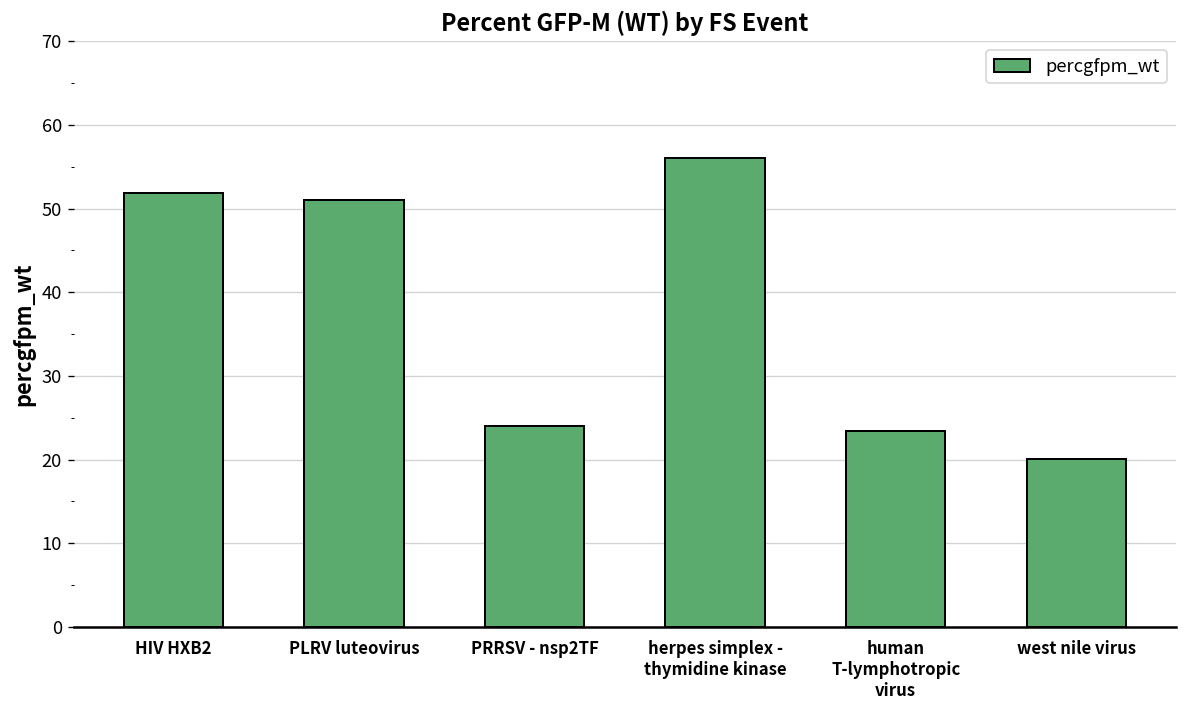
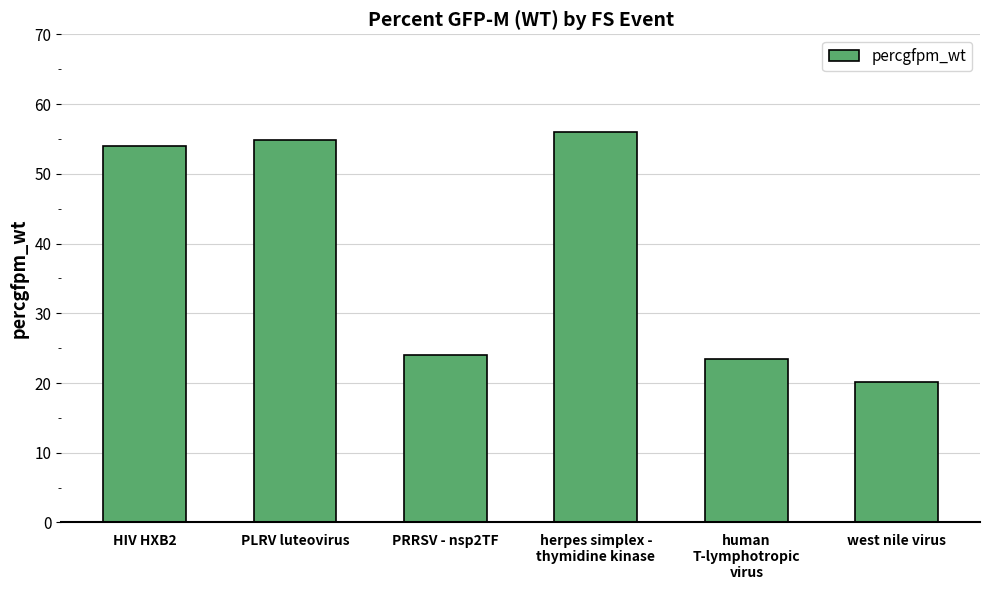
  {
-   "HIV HXB2": 52,
-   "PLRV luteovirus": 51,
+   "HIV HXB2": 54,
+   "PLRV luteovirus": 55,
    "PRRSV - nsp2TF": 24,
    "herpes simplex - thymidine kinase": 56,
    "human T-lymphotropic virus": 23,
    "west nile virus": 20
  }
